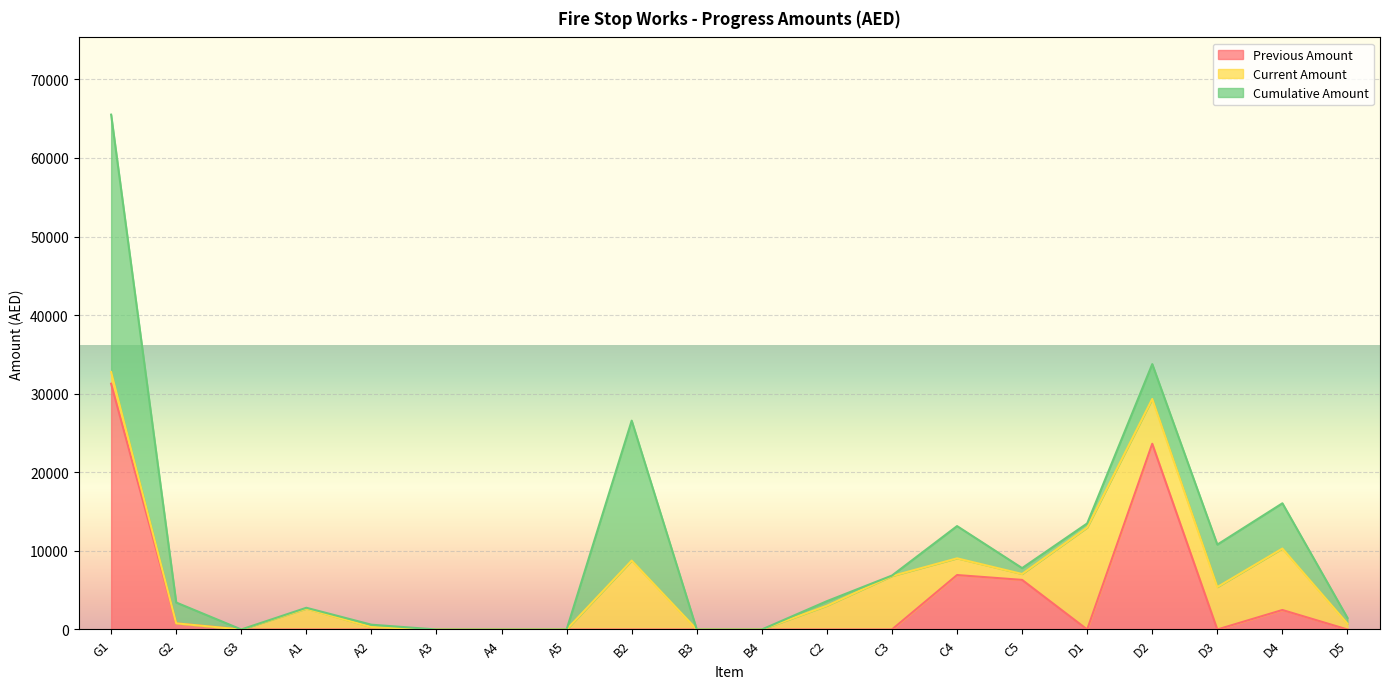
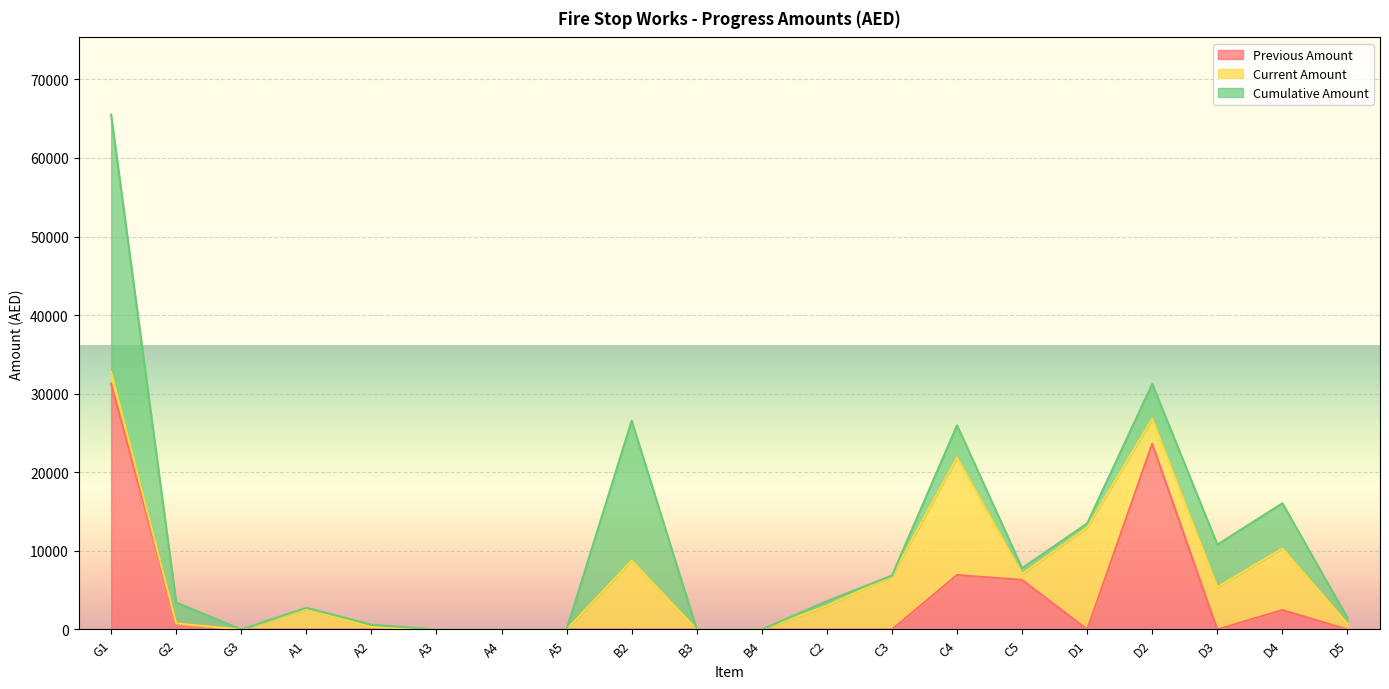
  {
    "Previous Amount": {
      "G1": 31000,
      "A1": 0,
      "B2": 0,
      "C2": 0,
      "C3": 0,
      "C4": 7000,
      "C5": 6000,
      "D1": 0,
      "D2": 24000,
      "D3": 0,
      "D4": 2000,
      "D5": 0
    },
    "Current Amount": {
      "G1": 1000,
      "B2": 9000,
      "C2": 3000,
-     "C4": 2000,
+     "C4": 15000,
      "C5": 1000,
      "D1": 13000,
-     "D2": 6000,
+     "D2": 3000,
      "D3": 5000,
      "D4": 8000,
      "D5": 1000
    },
    "Cumulative Amount": {
      "G1": 33000,
      "G2": 3000,
      "B2": 18000,
      "C2": 1000,
      "C4": 4000,
      "C5": 1000,
      "D1": 1000,
      "D2": 4000,
      "D3": 5000,
      "D4": 6000,
      "D5": 1000
    }
  }
